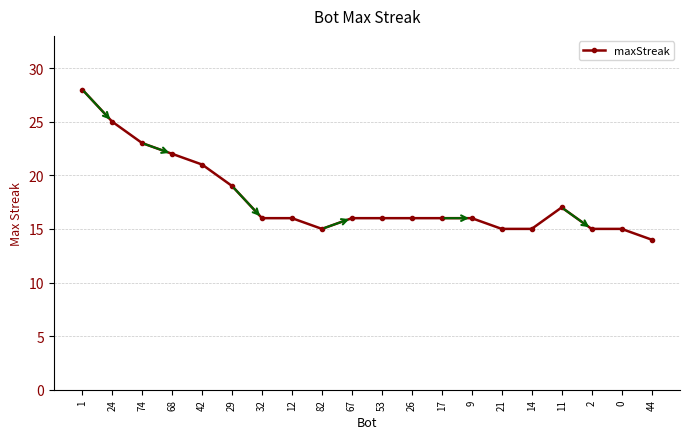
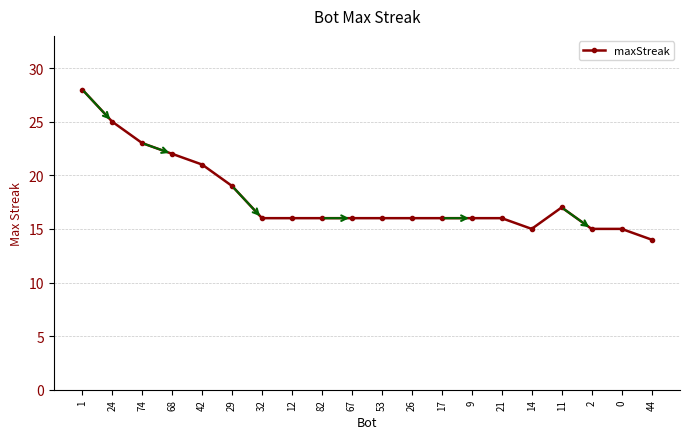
  {
    "1": 28,
    "24": 25,
    "74": 23,
    "68": 22,
    "42": 21,
    "29": 19,
    "32": 16,
    "12": 16,
-   "82": 15,
+   "82": 16,
    "67": 16,
    "53": 16,
    "26": 16,
    "17": 16,
    "9": 16,
-   "21": 15,
+   "21": 16,
    "14": 15,
    "11": 17,
    "2": 15,
    "0": 15,
    "44": 14
  }
